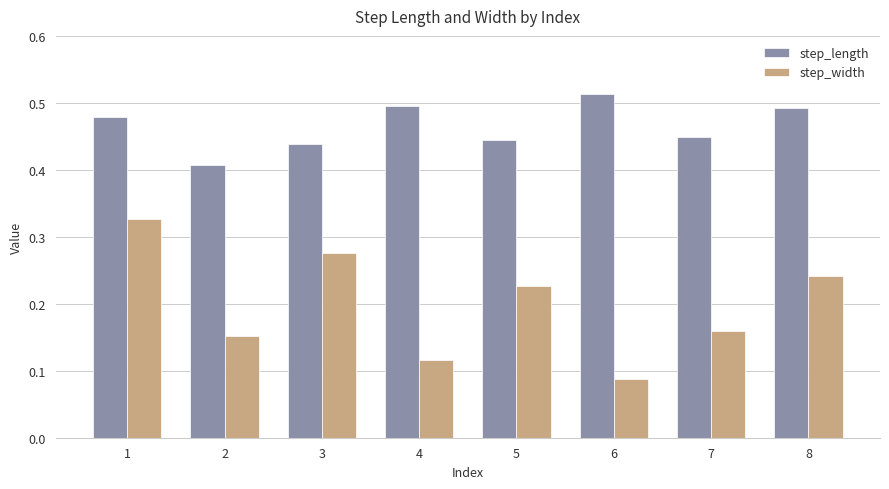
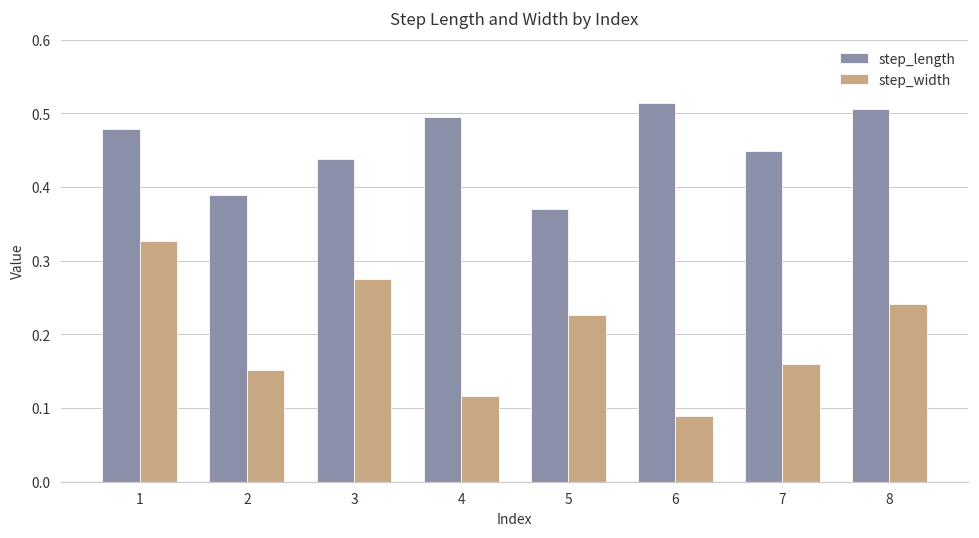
  {
    "step_length": {
      "1": 0.48,
-     "2": 0.41,
+     "2": 0.39,
      "3": 0.44,
      "4": 0.49,
-     "5": 0.45,
+     "5": 0.37,
      "6": 0.51,
      "7": 0.45,
-     "8": 0.49
+     "8": 0.51
    },
    "step_width": {
      "1": 0.33,
      "2": 0.15,
      "3": 0.28,
      "4": 0.12,
      "5": 0.23,
      "6": 0.09,
      "7": 0.16,
      "8": 0.24
    }
  }
